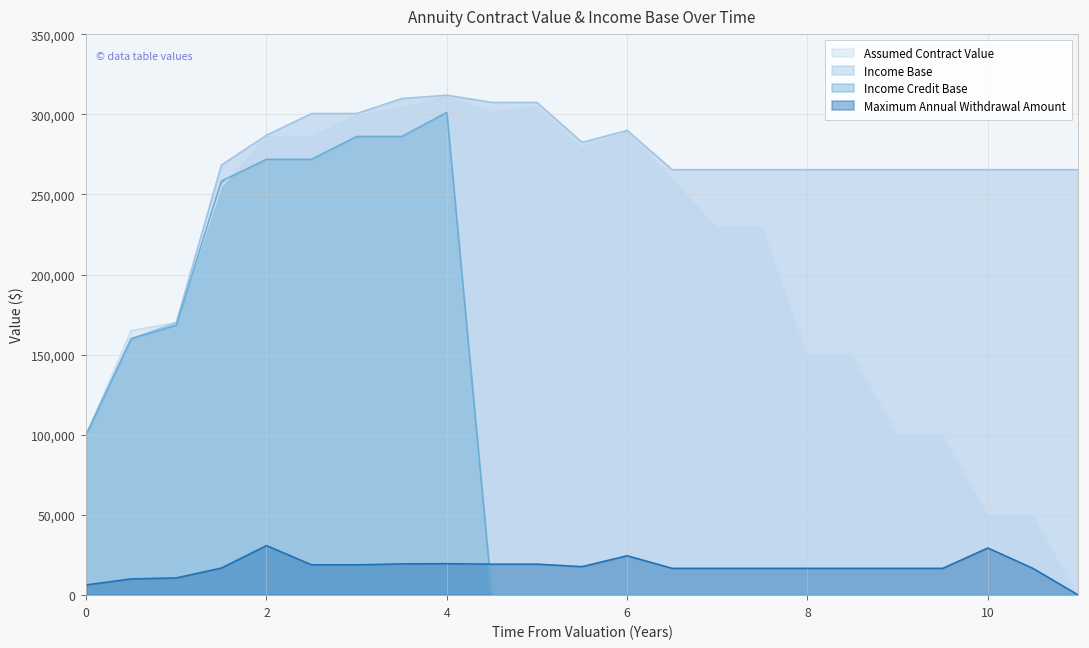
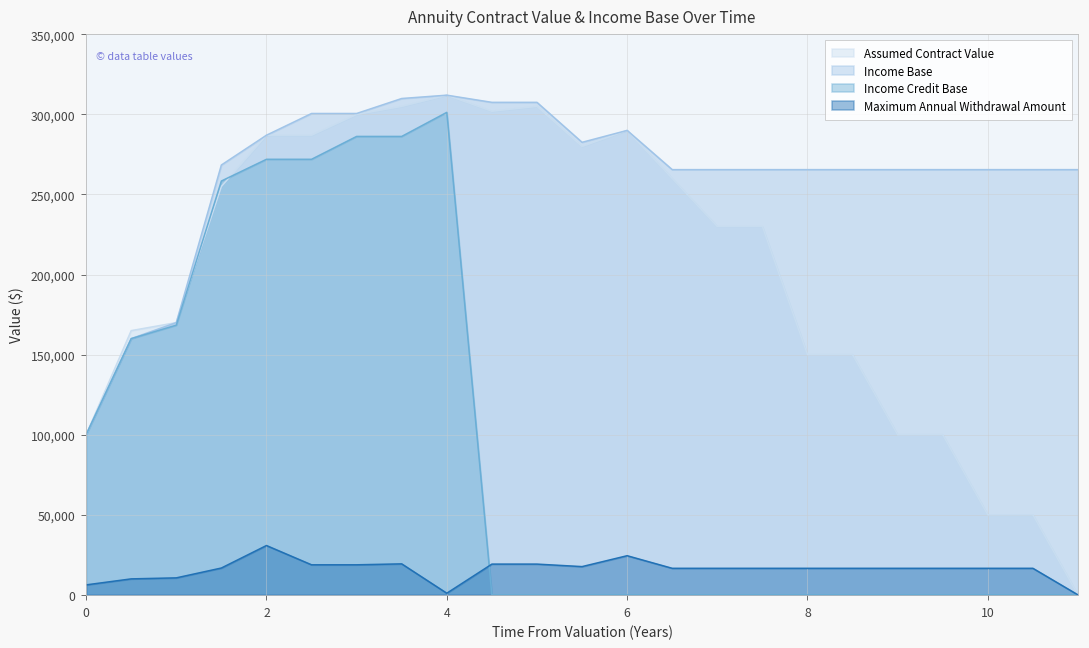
  {
    "Maximum Annual Withdrawal Amount": {
      "0": "6,000",
      "2": "31,000",
-     "4": "20,000",
+     "4": "1,000",
      "6": "24,000",
      "8": "17,000",
-     "10": "29,000"
+     "10": "17,000"
    }
  }
